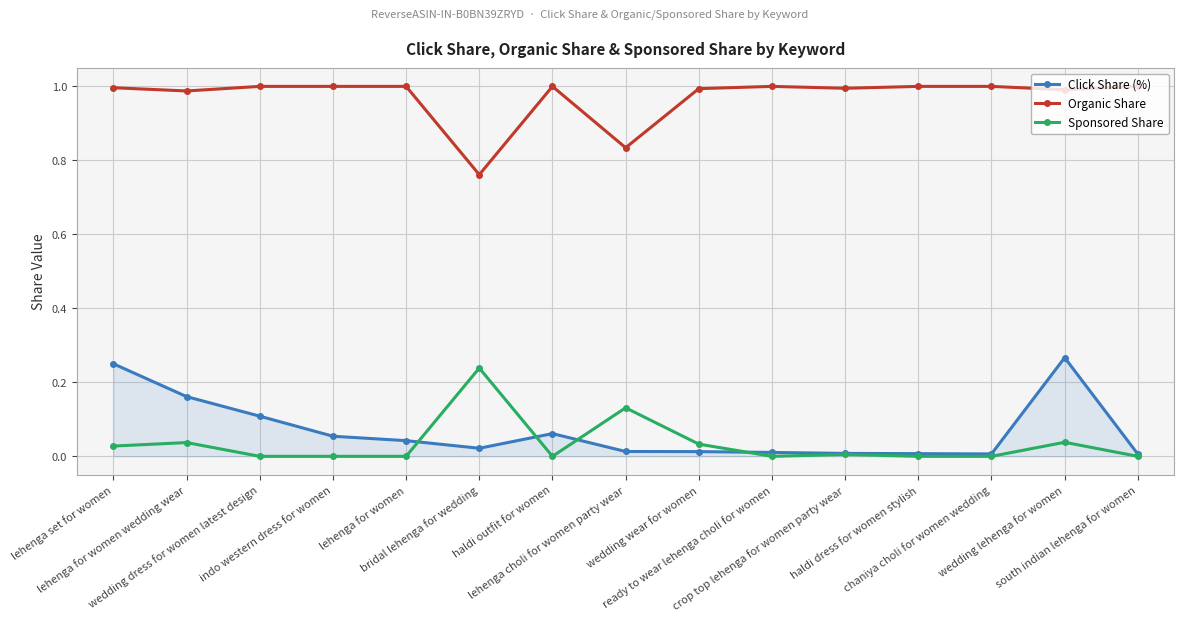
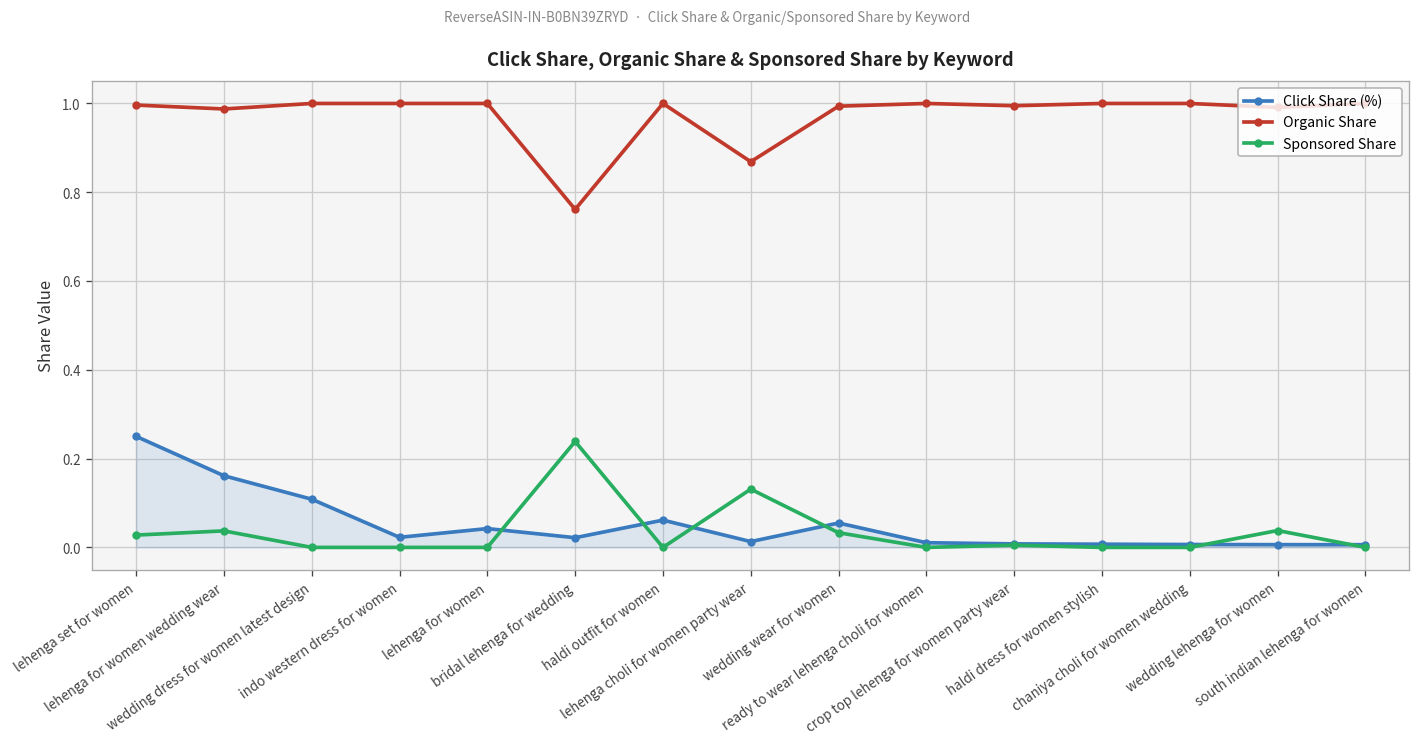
  {
    "Click Share (%)": {
      "lehenga set for women": 0.25,
      "lehenga for women wedding wear": 0.16,
      "wedding dress for women latest design": 0.11,
-     "indo western dress for women": 0.05,
+     "indo western dress for women": 0.02,
      "lehenga for women": 0.04,
      "bridal lehenga for wedding": 0.02,
      "haldi outfit for women": 0.06,
      "lehenga choli for women party wear": 0.01,
-     "wedding wear for women": 0.01,
+     "wedding wear for women": 0.05,
      "ready to wear lehenga choli for women": 0.01,
      "haldi dress for women stylish": 0.01,
-     "wedding lehenga for women": 0.27
+     "wedding lehenga for women": 0.01
    },
    "Organic Share": {
      "lehenga set for women": 1.00,
      "lehenga for women wedding wear": 0.99,
      "wedding dress for women latest design": 1.00,
      "indo western dress for women": 1.00,
      "lehenga for women": 1.00,
      "bridal lehenga for wedding": 0.76,
      "haldi outfit for women": 1.00,
-     "lehenga choli for women party wear": 0.83,
+     "lehenga choli for women party wear": 0.87,
      "wedding wear for women": 0.99,
      "ready to wear lehenga choli for women": 1.00,
      "crop top lehenga for women party wear": 0.99,
      "haldi dress for women stylish": 1.00,
      "chaniya choli for women wedding": 1.00
    },
    "Sponsored Share": {
      "lehenga set for women": 0.03,
      "lehenga for women wedding wear": 0.04,
      "wedding dress for women latest design": 0.00,
      "indo western dress for women": 0.00,
      "lehenga for women": 0.00,
      "bridal lehenga for wedding": 0.24,
      "haldi outfit for women": 0.00,
      "lehenga choli for women party wear": 0.13,
      "wedding wear for women": 0.03,
      "ready to wear lehenga choli for women": 0.00,
      "haldi dress for women stylish": 0.00,
      "wedding lehenga for women": 0.04
    }
  }
